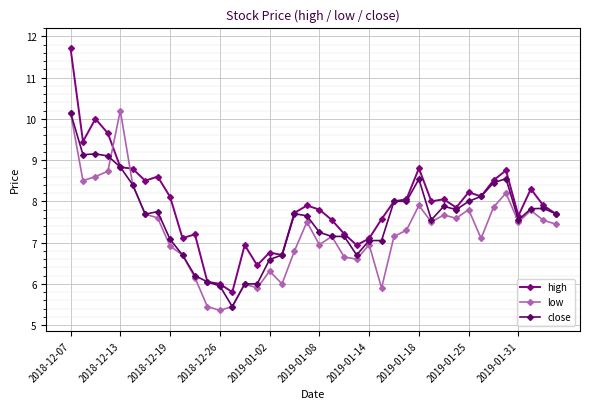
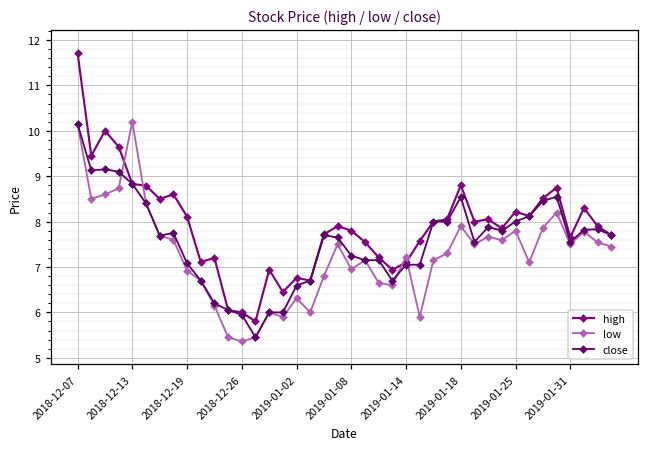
  {
    "low": {
      "2018-12-13": 10.2,
      "2018-12-19": 6.9,
      "2018-12-26": 5.4,
      "2019-01-02": 6.3,
      "2019-01-08": 7.0,
-     "2019-01-14": 7.0,
+     "2019-01-14": 7.2,
      "2019-01-18": 7.9,
      "2019-01-25": 7.8
    }
  }
